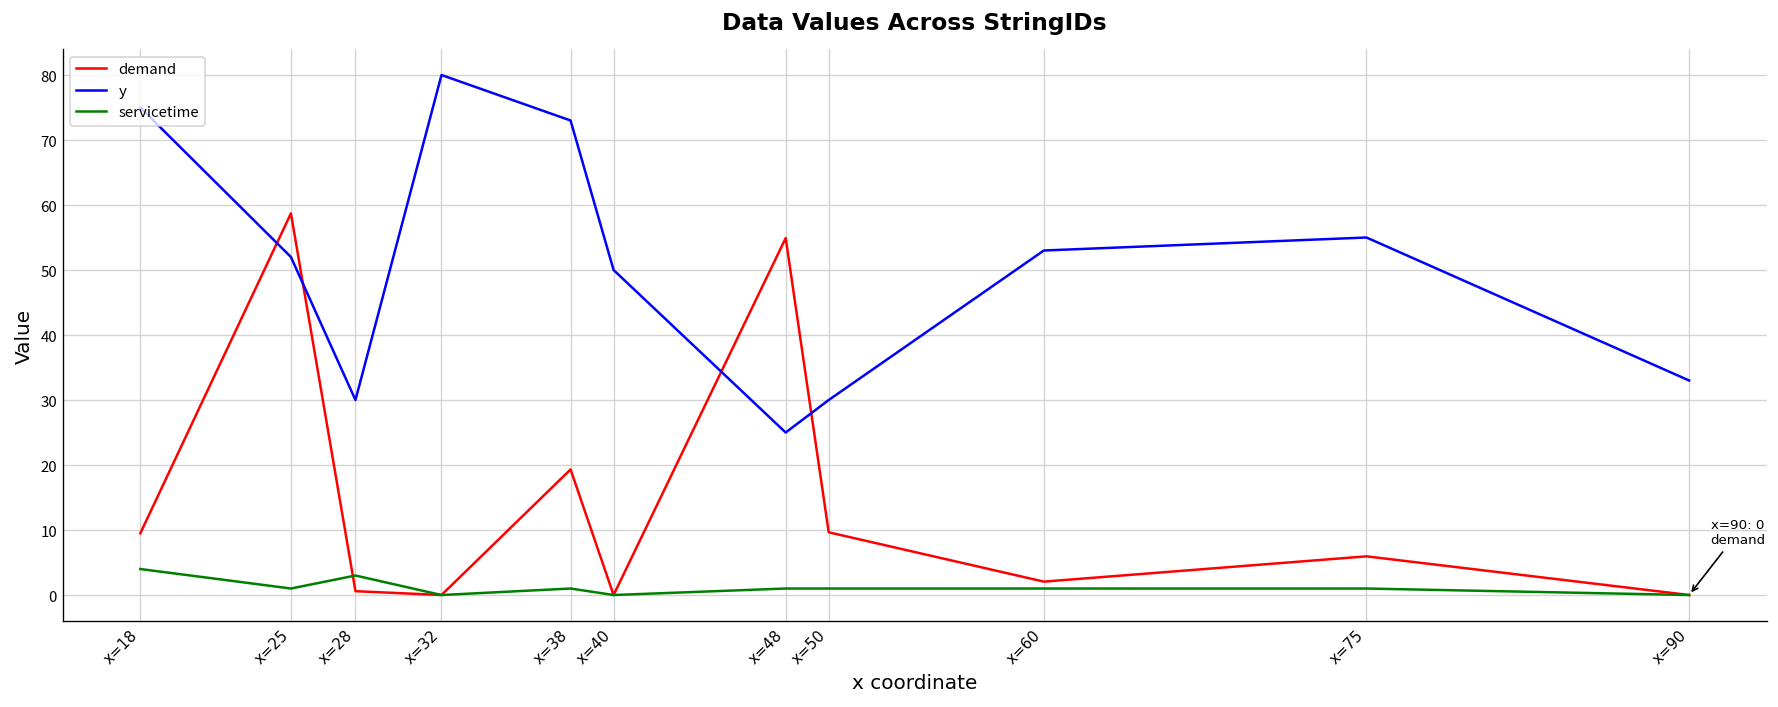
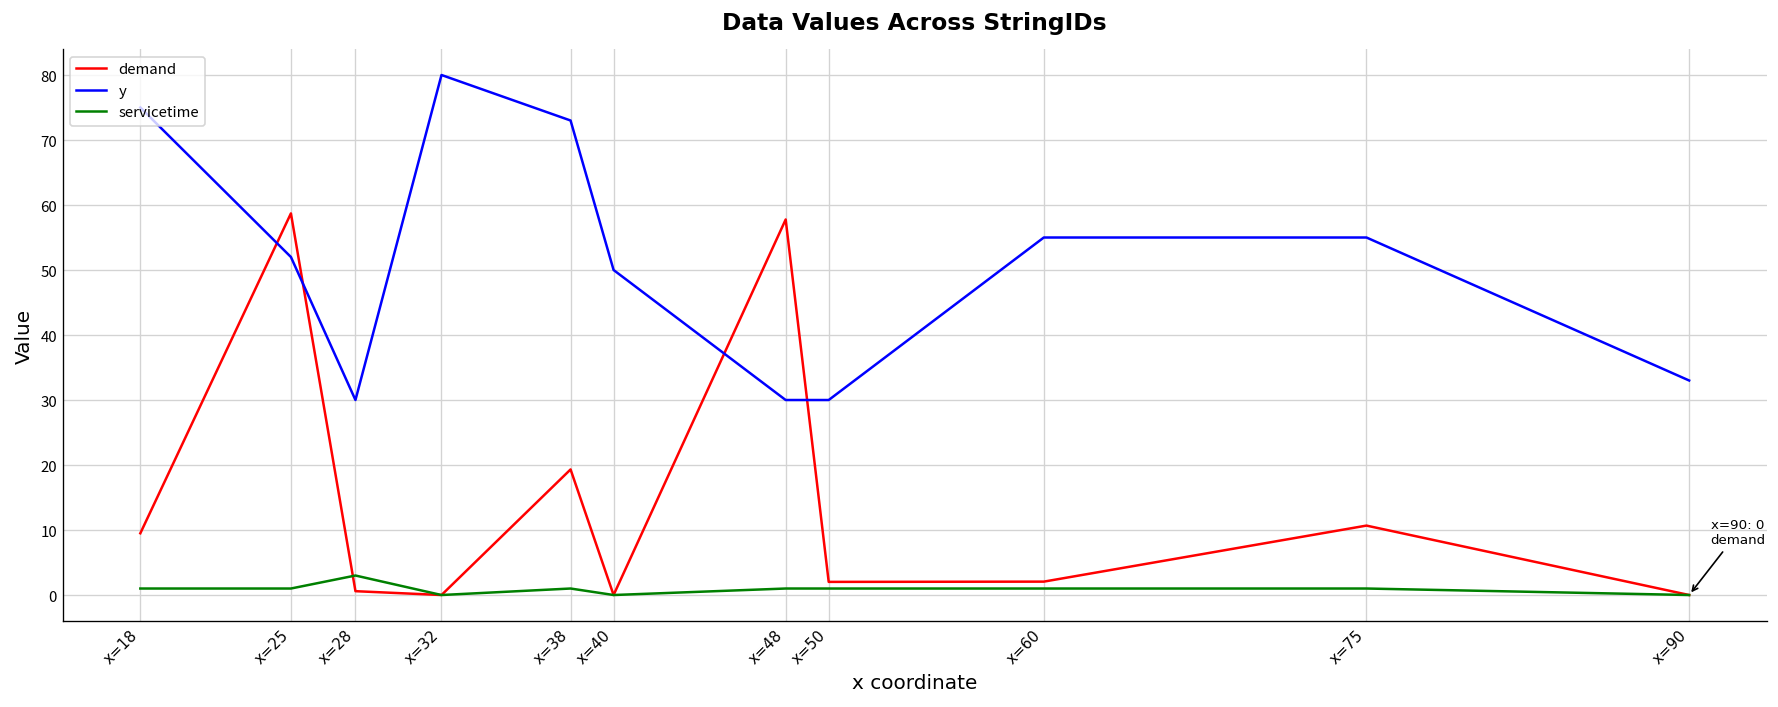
  {
    "demand": {
      "x=18": 10,
      "x=25": 59,
      "x=28": 1,
      "x=38": 19,
-     "x=48": 55,
-     "x=50": 10,
+     "x=48": 58,
+     "x=50": 2,
      "x=60": 2,
-     "x=75": 6
+     "x=75": 11
    },
    "y": {
      "x=25": 52,
      "x=28": 30,
      "x=32": 80,
      "x=38": 73,
      "x=40": 50,
-     "x=48": 25,
+     "x=48": 30,
      "x=50": 30,
-     "x=60": 53,
+     "x=60": 55,
      "x=75": 55,
      "x=90": 33
    },
    "servicetime": {
-     "x=18": 4,
+     "x=18": 1,
      "x=25": 1,
      "x=28": 3,
      "x=38": 1,
      "x=48": 1,
      "x=50": 1,
      "x=60": 1,
      "x=75": 1
    }
  }
